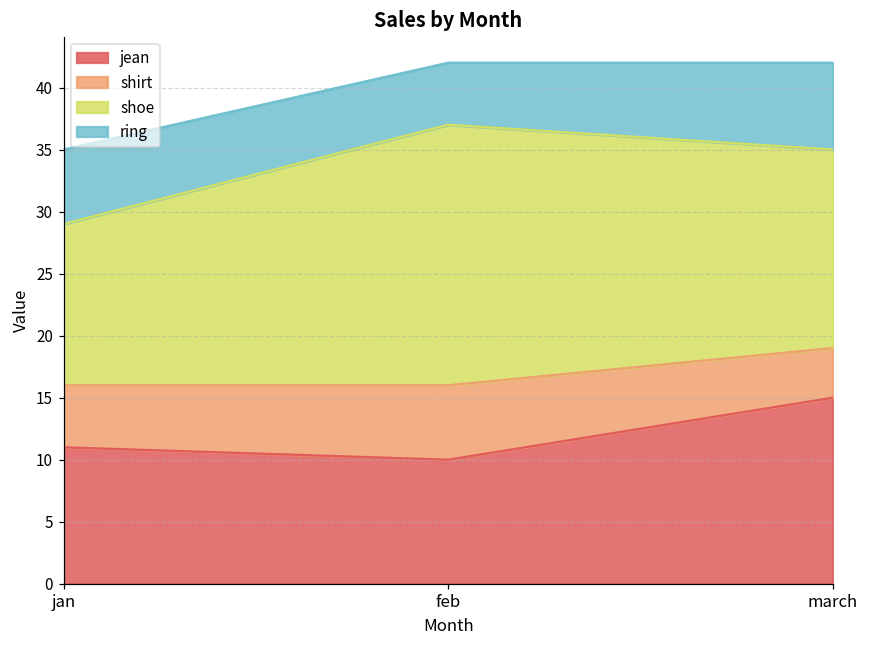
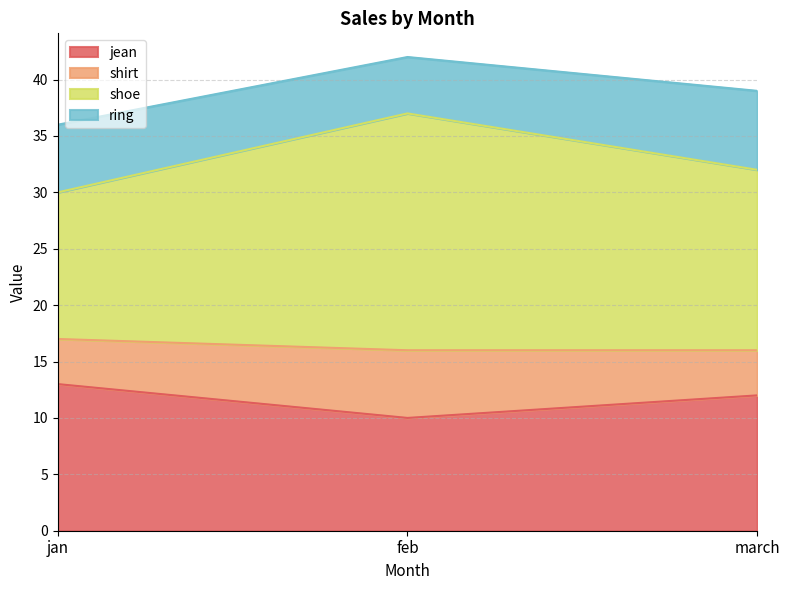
  {
    "jean": {
-     "jan": 11,
+     "jan": 13,
      "feb": 10,
-     "march": 15
+     "march": 12
    },
    "shirt": {
-     "jan": 5,
+     "jan": 4,
      "feb": 6,
      "march": 4
    },
    "shoe": {
      "jan": 13,
      "feb": 21,
      "march": 16
    },
    "ring": {
      "jan": 6,
      "feb": 5,
      "march": 7
    }
  }
